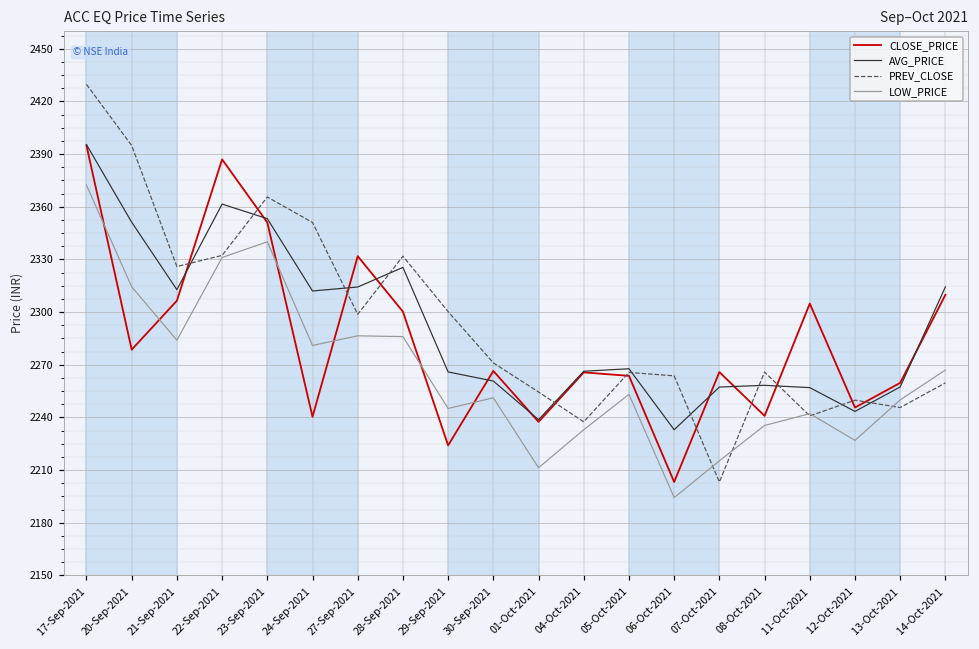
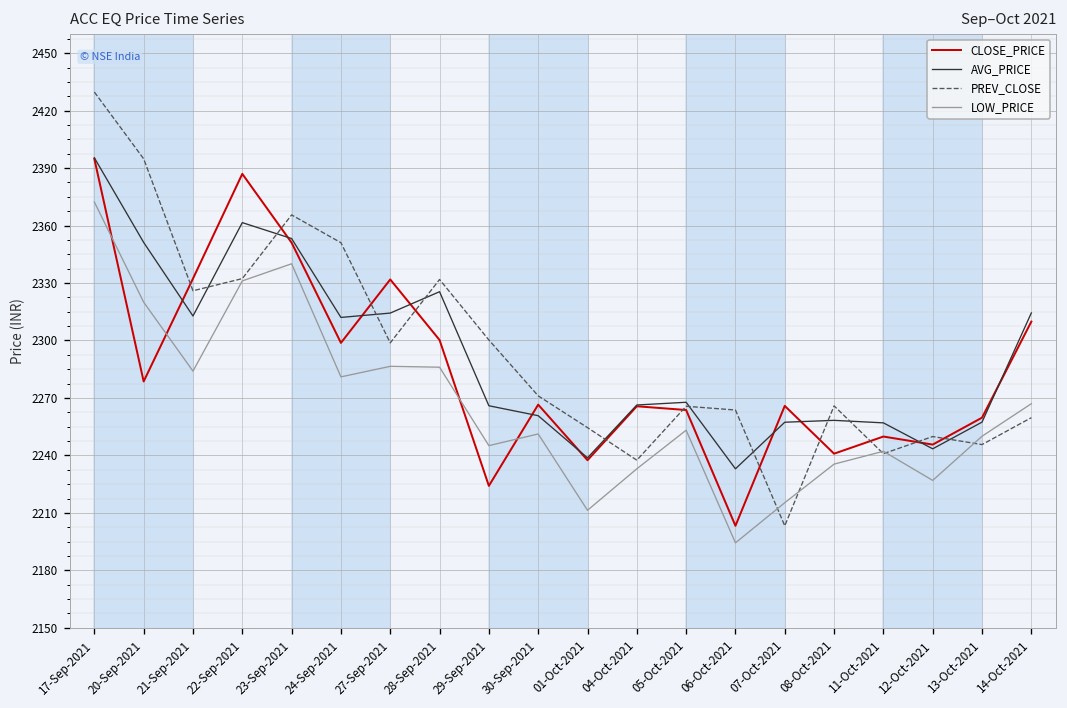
  {
    "CLOSE_PRICE": {
      "20-Sep-2021": 2279,
-     "21-Sep-2021": 2307,
+     "21-Sep-2021": 2332,
      "22-Sep-2021": 2387,
      "23-Sep-2021": 2351,
-     "24-Sep-2021": 2240,
+     "24-Sep-2021": 2299,
      "27-Sep-2021": 2332,
      "28-Sep-2021": 2300,
      "29-Sep-2021": 2224,
      "30-Sep-2021": 2267,
      "05-Oct-2021": 2264,
      "06-Oct-2021": 2203,
      "07-Oct-2021": 2266,
      "08-Oct-2021": 2241,
-     "11-Oct-2021": 2305,
+     "11-Oct-2021": 2250,
      "12-Oct-2021": 2246,
      "13-Oct-2021": 2260,
      "14-Oct-2021": 2310
    },
    "LOW_PRICE": {
      "17-Sep-2021": 2372,
-     "20-Sep-2021": 2314,
+     "20-Sep-2021": 2320,
      "21-Sep-2021": 2284,
      "23-Sep-2021": 2340,
      "24-Sep-2021": 2281,
      "27-Sep-2021": 2287,
      "28-Sep-2021": 2286,
      "29-Sep-2021": 2245,
      "30-Sep-2021": 2251,
      "01-Oct-2021": 2211,
      "04-Oct-2021": 2233,
      "05-Oct-2021": 2253,
      "06-Oct-2021": 2194,
      "07-Oct-2021": 2215,
      "08-Oct-2021": 2235,
      "12-Oct-2021": 2227,
      "13-Oct-2021": 2250,
      "14-Oct-2021": 2267
    }
  }
